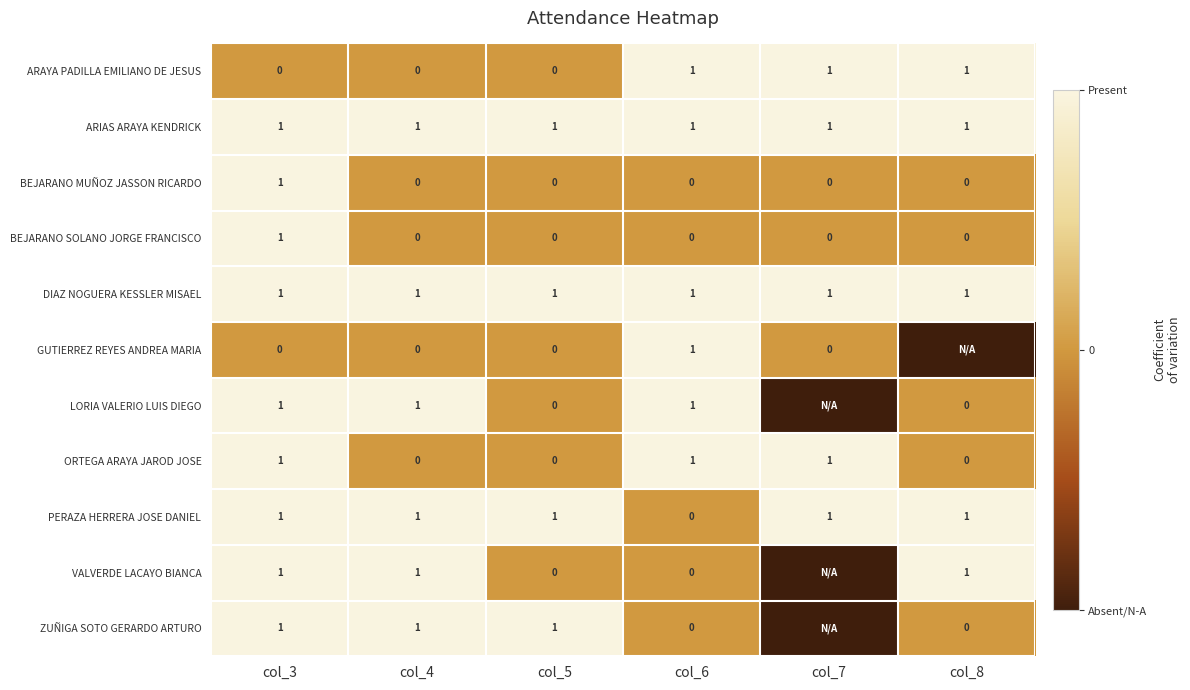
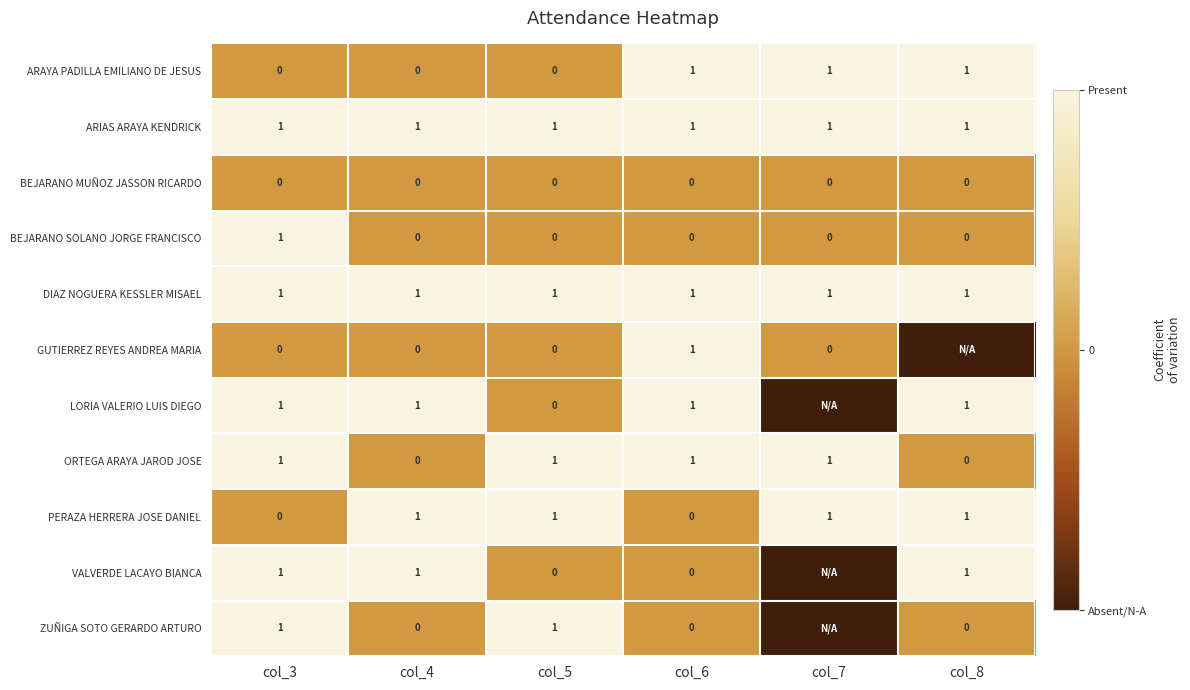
  {
    "ARAYA PADILLA EMILIANO DE JESUS": {
      "col_3": 0,
      "col_4": 0,
      "col_5": 0,
      "col_6": 1,
      "col_7": 1,
      "col_8": 1
    },
    "ARIAS ARAYA KENDRICK": {
      "col_3": 1,
      "col_4": 1,
      "col_5": 1,
      "col_6": 1,
      "col_7": 1,
      "col_8": 1
    },
    "BEJARANO MUÑOZ JASSON RICARDO": {
-     "col_3": 1,
+     "col_3": 0,
      "col_4": 0,
      "col_5": 0,
      "col_6": 0,
      "col_7": 0,
      "col_8": 0
    },
    "BEJARANO SOLANO JORGE FRANCISCO": {
      "col_3": 1,
      "col_4": 0,
      "col_5": 0,
      "col_6": 0,
      "col_7": 0,
      "col_8": 0
    },
    "DIAZ NOGUERA KESSLER MISAEL": {
      "col_3": 1,
      "col_4": 1,
      "col_5": 1,
      "col_6": 1,
      "col_7": 1,
      "col_8": 1
    },
    "GUTIERREZ REYES ANDREA MARIA": {
      "col_3": 0,
      "col_4": 0,
      "col_5": 0,
      "col_6": 1,
      "col_7": 0
    },
    "LORIA VALERIO LUIS DIEGO": {
      "col_3": 1,
      "col_4": 1,
      "col_5": 0,
      "col_6": 1,
-     "col_8": 0
+     "col_8": 1
    },
    "ORTEGA ARAYA JAROD JOSE": {
      "col_3": 1,
      "col_4": 0,
-     "col_5": 0,
+     "col_5": 1,
      "col_6": 1,
      "col_7": 1,
      "col_8": 0
    },
    "PERAZA HERRERA JOSE DANIEL": {
-     "col_3": 1,
+     "col_3": 0,
      "col_4": 1,
      "col_5": 1,
      "col_6": 0,
      "col_7": 1,
      "col_8": 1
    },
    "VALVERDE LACAYO BIANCA": {
      "col_3": 1,
      "col_4": 1,
      "col_5": 0,
      "col_6": 0,
      "col_8": 1
    },
    "ZUÑIGA SOTO GERARDO ARTURO": {
      "col_3": 1,
-     "col_4": 1,
+     "col_4": 0,
      "col_5": 1,
      "col_6": 0,
      "col_8": 0
    }
  }
